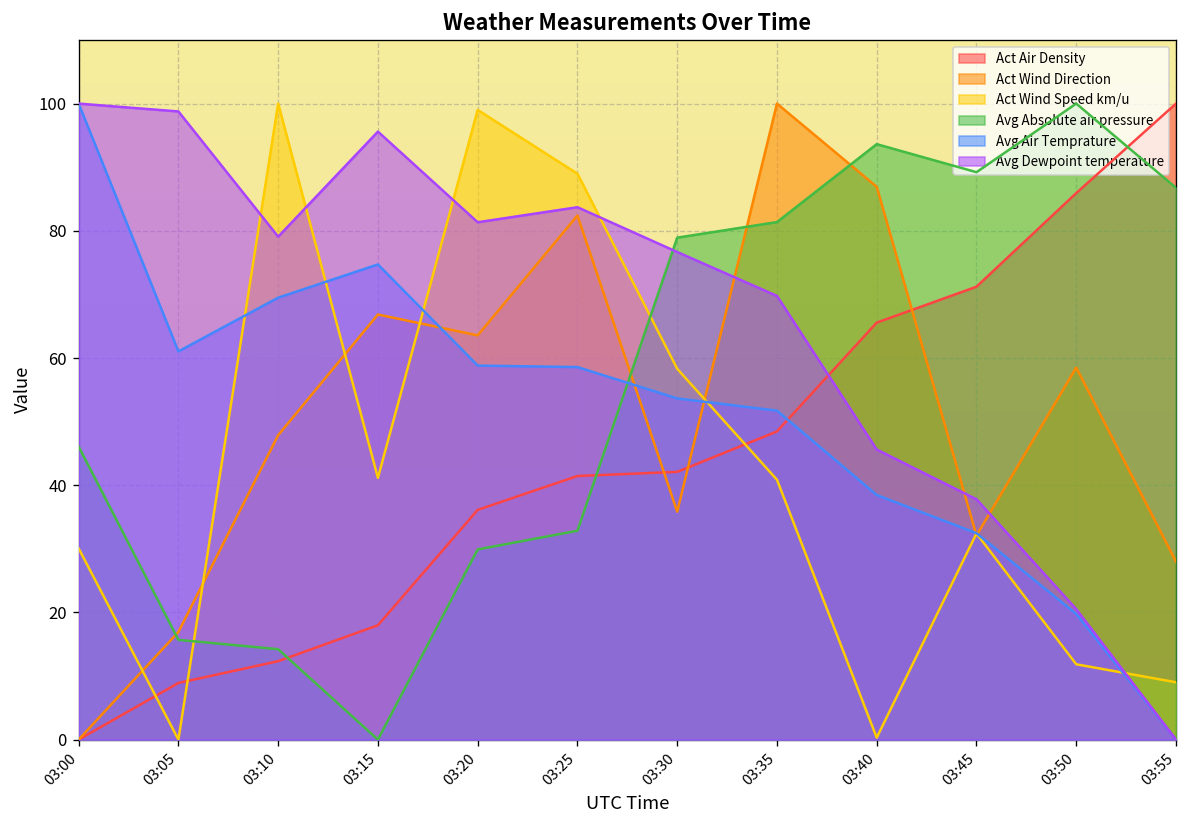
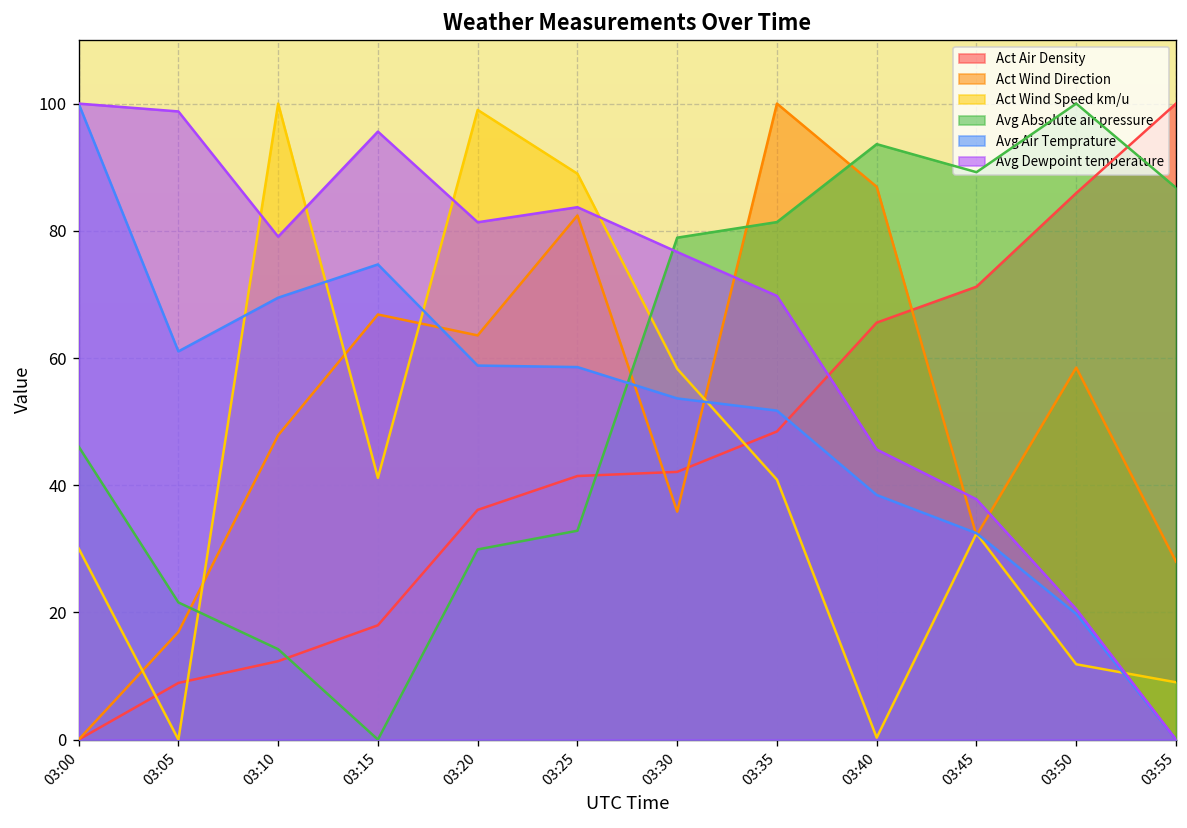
  {
    "Act Air Density": {
      "03:05": 9,
      "03:10": 12,
      "03:15": 18,
      "03:20": 36,
      "03:25": 41,
      "03:30": 42,
      "03:35": 48,
      "03:40": 66,
      "03:45": 71,
      "03:50": 86,
      "03:55": 100
    },
    "Avg Absolute air pressure": {
      "03:00": 46,
-     "03:05": 16,
+     "03:05": 22,
      "03:10": 14,
      "03:15": 0,
      "03:20": 30,
      "03:25": 33,
      "03:30": 79,
      "03:35": 81,
      "03:40": 94,
      "03:45": 89,
      "03:55": 87
    },
    "Avg Air Temprature": {
      "03:05": 61,
      "03:10": 69,
      "03:15": 75,
      "03:20": 59,
      "03:25": 59,
      "03:30": 54,
      "03:35": 52,
      "03:40": 38,
      "03:50": 20
    },
    "Avg Dewpoint temperature": {
      "03:05": 99,
      "03:10": 79,
      "03:15": 96,
      "03:20": 81,
      "03:25": 84,
      "03:30": 77,
      "03:35": 70,
      "03:40": 46,
      "03:45": 38,
      "03:50": 21
    }
  }
